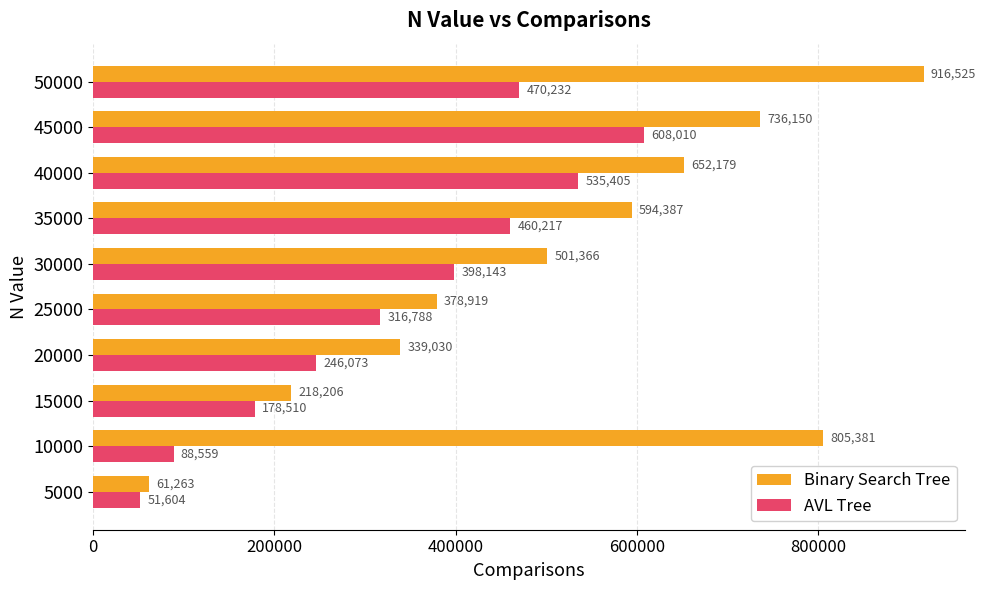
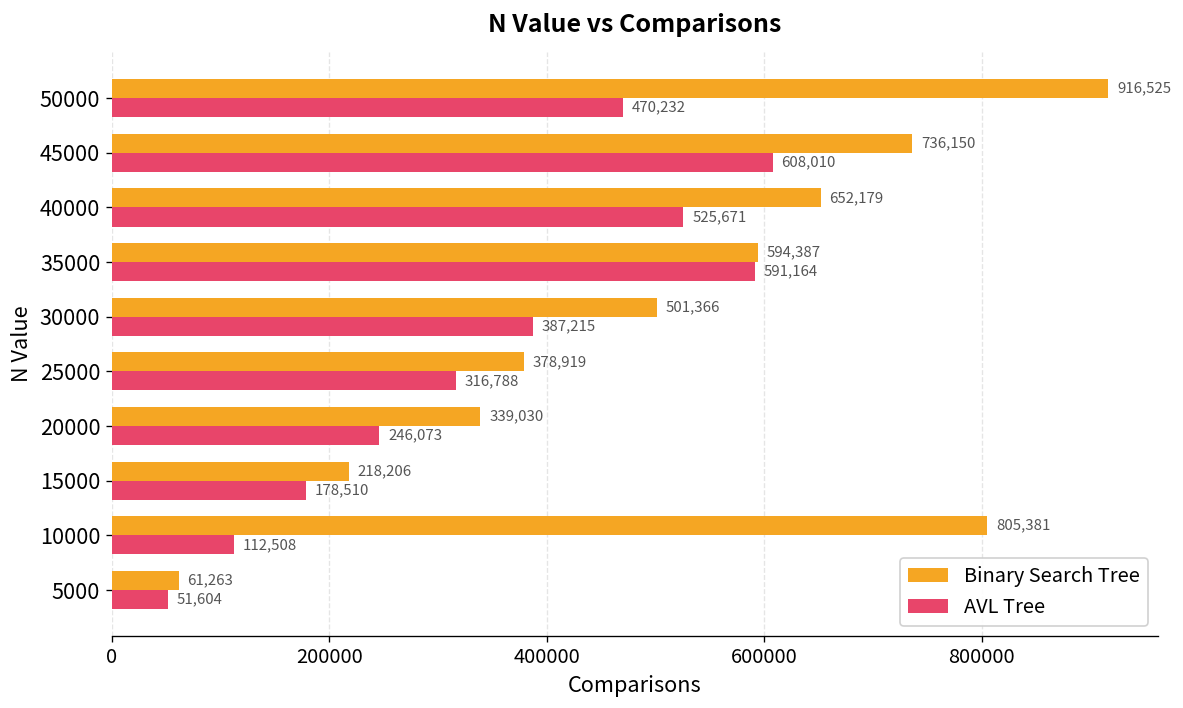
  {
    "Binary Search Tree": {
      "50000": "916,525",
      "45000": "736,150",
      "40000": "652,179",
      "35000": "594,387",
      "30000": "501,366",
      "25000": "378,919",
      "20000": "339,030",
      "15000": "218,206",
      "10000": "805,381",
      "5000": "61,263"
    },
    "AVL Tree": {
      "50000": "470,232",
      "45000": "608,010",
-     "40000": "535,405",
-     "35000": "460,217",
-     "30000": "398,143",
+     "40000": "525,671",
+     "35000": "591,164",
+     "30000": "387,215",
      "25000": "316,788",
      "20000": "246,073",
      "15000": "178,510",
-     "10000": "88,559",
+     "10000": "112,508",
      "5000": "51,604"
    }
  }
